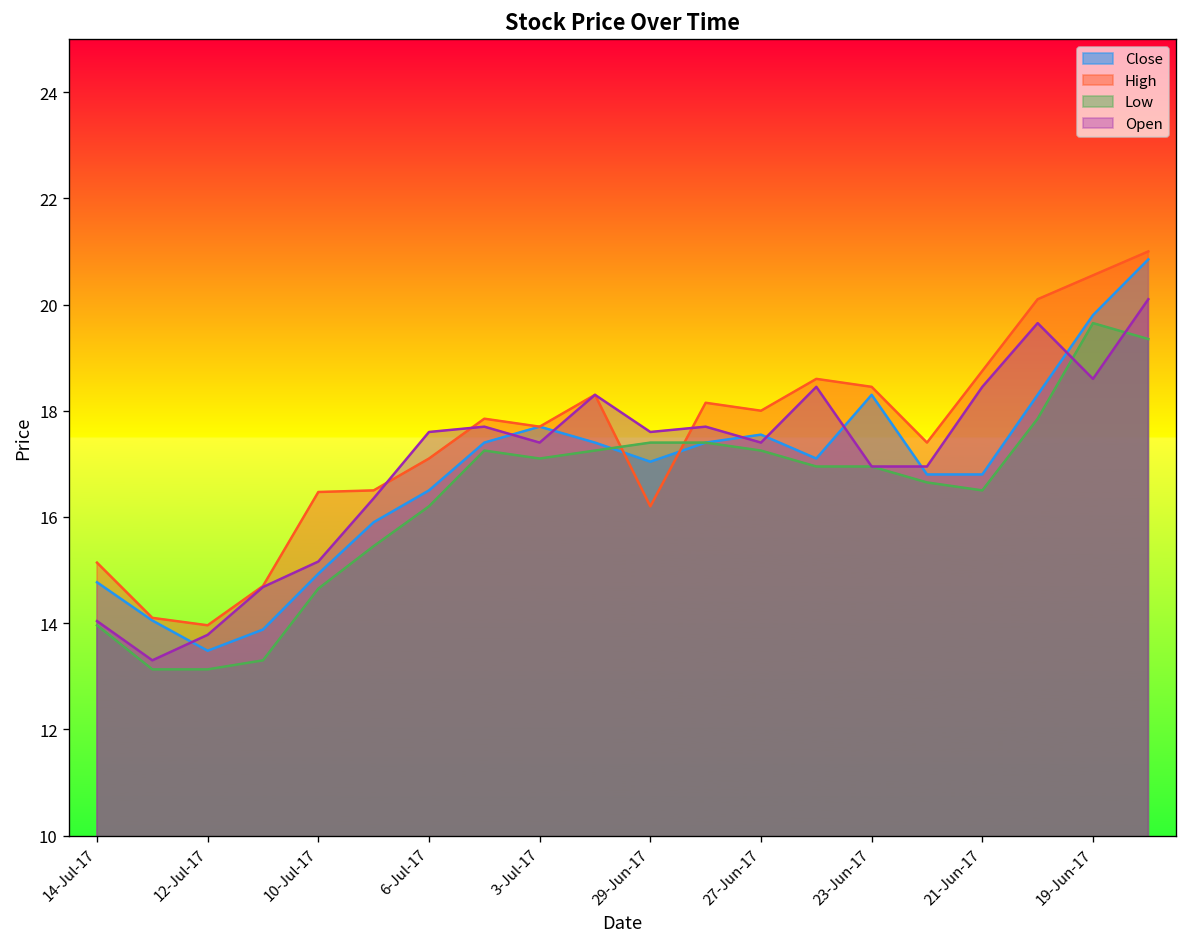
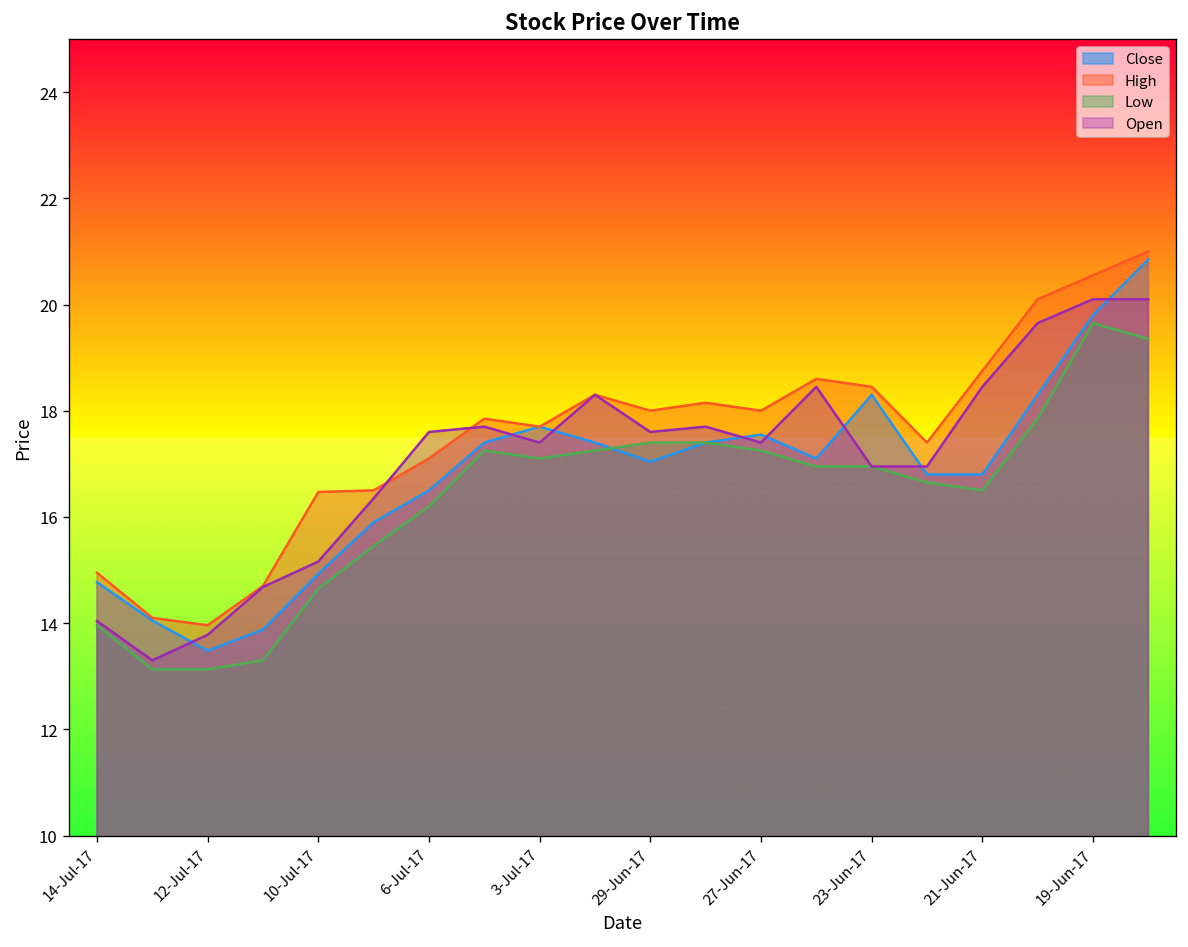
  {
    "Close": {
      "14-Jul-17": 14.8,
      "12-Jul-17": 13.5,
      "10-Jul-17": 14.9,
      "6-Jul-17": 16.5,
      "29-Jun-17": 17.0,
      "27-Jun-17": 17.6,
      "23-Jun-17": 18.3,
      "21-Jun-17": 16.8,
      "19-Jun-17": 19.8
    },
    "High": {
-     "14-Jul-17": 15.1,
+     "14-Jul-17": 15.0,
      "12-Jul-17": 14.0,
      "10-Jul-17": 16.5,
      "6-Jul-17": 17.1,
-     "29-Jun-17": 16.2,
+     "29-Jun-17": 18.0,
      "27-Jun-17": 18.0,
      "23-Jun-17": 18.5,
      "21-Jun-17": 18.8,
      "19-Jun-17": 20.6
    },
    "Low": {
      "14-Jul-17": 14.0,
      "12-Jul-17": 13.1,
      "10-Jul-17": 14.7,
      "6-Jul-17": 16.2,
      "3-Jul-17": 17.1,
      "29-Jun-17": 17.4,
      "27-Jun-17": 17.3,
      "21-Jun-17": 16.5,
      "19-Jun-17": 19.7
    },
    "Open": {
      "14-Jul-17": 14.0,
      "12-Jul-17": 13.8,
      "10-Jul-17": 15.2,
      "6-Jul-17": 17.6,
      "3-Jul-17": 17.4,
      "29-Jun-17": 17.6,
      "27-Jun-17": 17.4,
      "21-Jun-17": 18.5,
-     "19-Jun-17": 18.6
+     "19-Jun-17": 20.1
    }
  }
